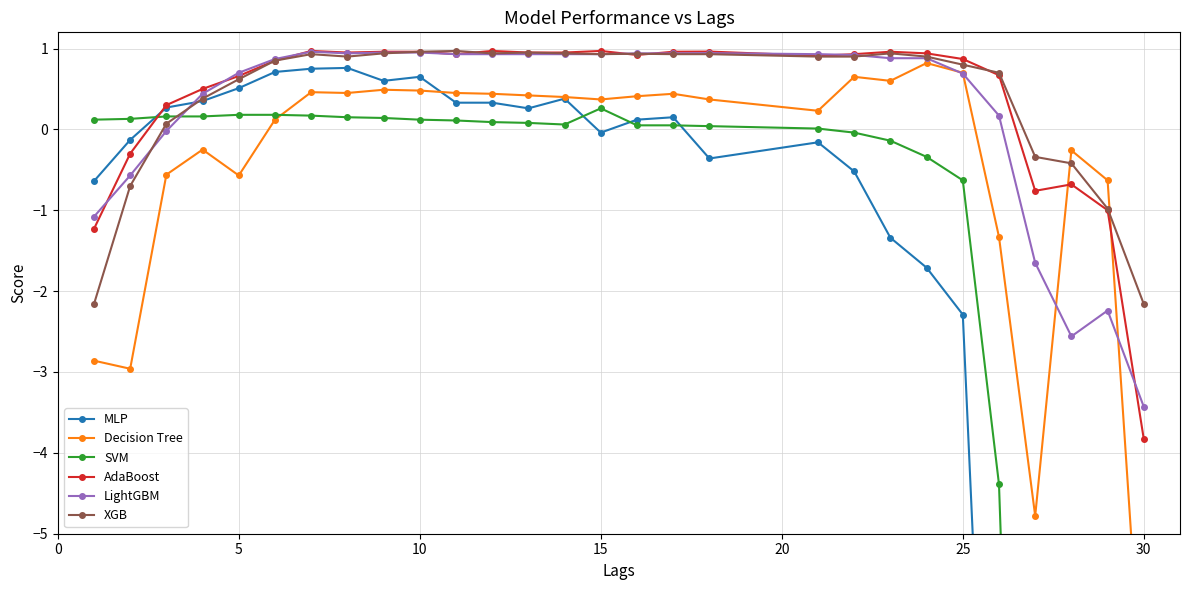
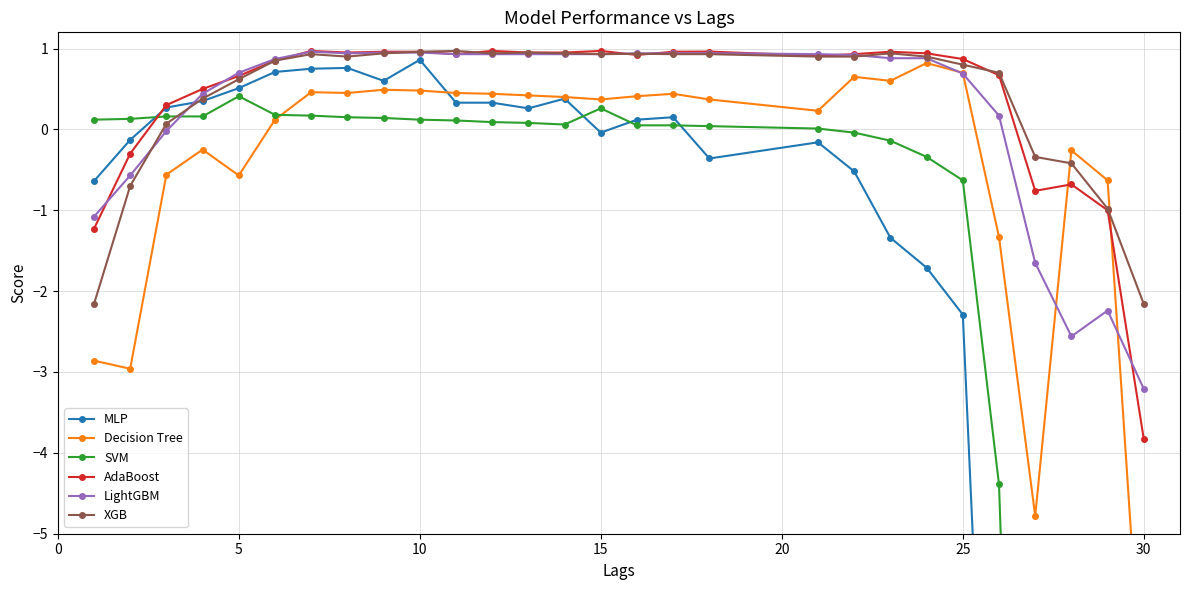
  {
    "MLP": {
      "5": 0.5,
-     "10": 0.7,
+     "10": 0.9,
      "15": 0.0,
      "25": -2.3
    },
    "Decision Tree": {
      "5": -0.6,
      "10": 0.5,
      "15": 0.4
    },
    "SVM": {
-     "5": 0.2,
+     "5": 0.4,
      "10": 0.1,
      "15": 0.3,
      "25": -0.6
    },
    "AdaBoost": {
      "5": 0.7,
      "15": 1.0,
      "25": 0.9,
      "30": -3.8
    },
    "LightGBM": {
      "5": 0.7,
-     "30": -3.4
+     "30": -3.2
    },
    "XGB": {
      "5": 0.6,
      "25": 0.8,
      "30": -2.2
    }
  }
